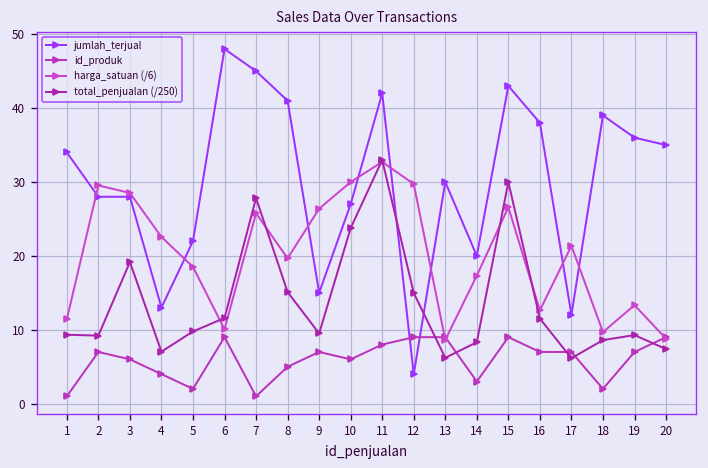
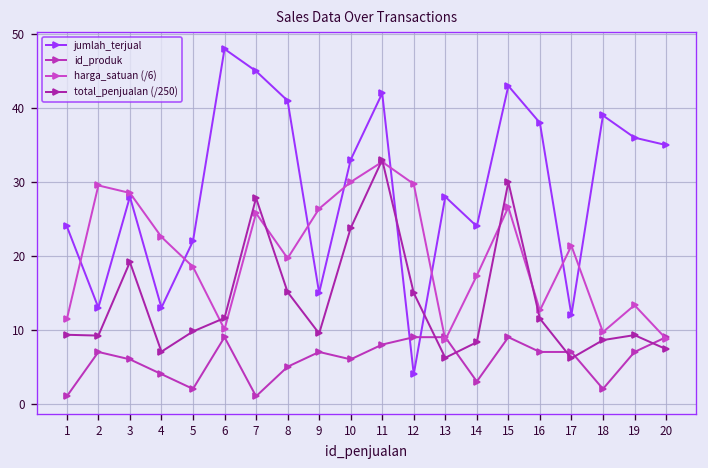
  {
    "jumlah_terjual": {
-     "1": 34,
-     "2": 28,
+     "1": 24,
+     "2": 13,
      "3": 28,
      "4": 13,
      "5": 22,
      "6": 48,
      "7": 45,
      "8": 41,
      "9": 15,
-     "10": 27,
+     "10": 33,
      "11": 42,
      "12": 4,
-     "13": 30,
-     "14": 20,
+     "13": 28,
+     "14": 24,
      "15": 43,
      "16": 38,
      "17": 12,
      "18": 39,
      "19": 36,
      "20": 35
    }
  }
